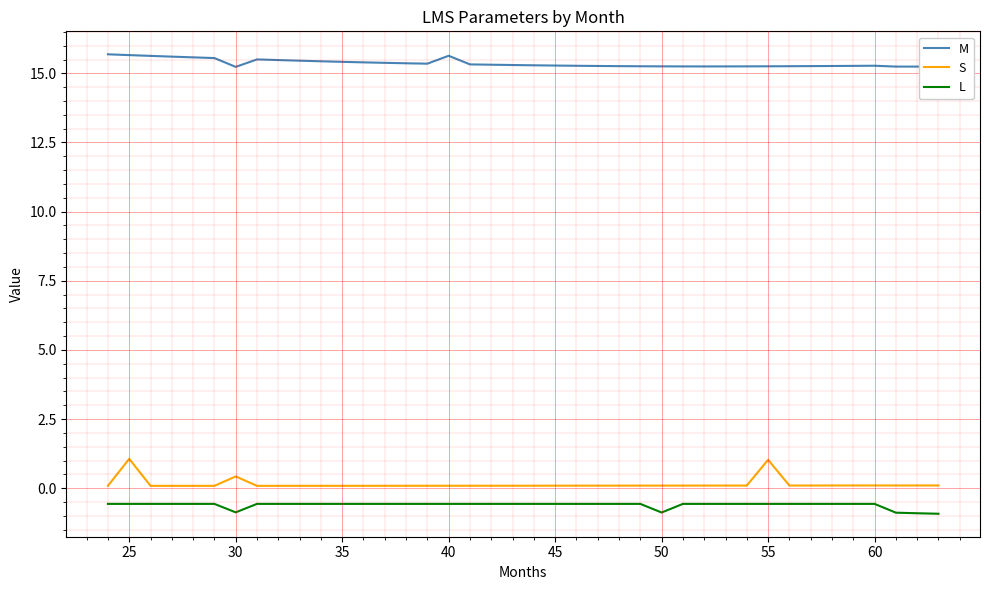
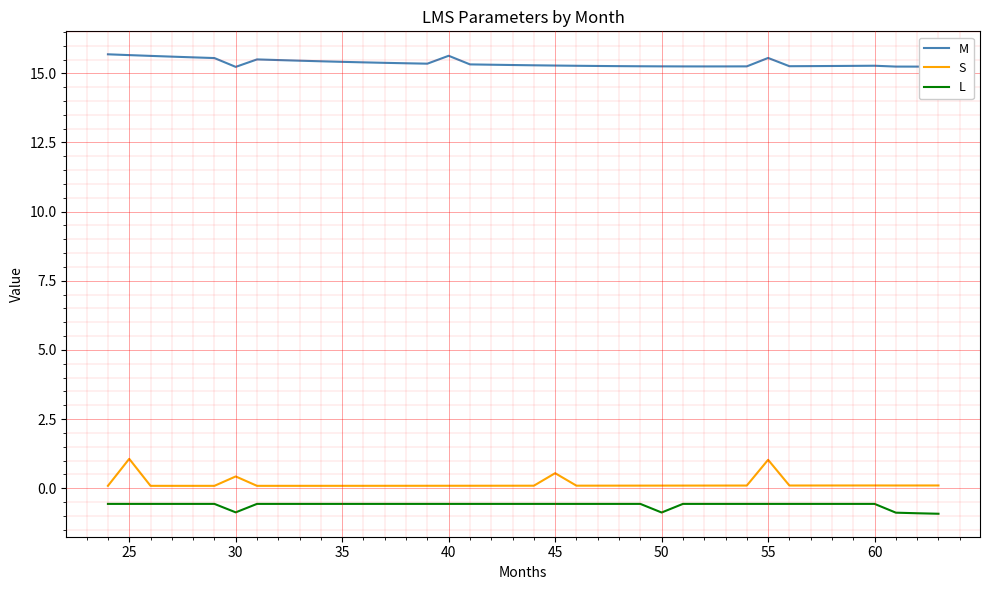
  {
    "M": {
      "25": 15.7,
      "30": 15.2,
      "35": 15.4,
      "40": 15.6,
      "45": 15.3,
      "50": 15.3,
-     "55": 15.3,
+     "55": 15.6,
      "60": 15.3
    },
    "S": {
      "25": 1.1,
      "30": 0.4,
      "35": 0.1,
      "40": 0.1,
-     "45": 0.1,
+     "45": 0.5,
      "50": 0.1,
      "55": 1.0,
      "60": 0.1
    },
    "L": {
      "25": -0.6,
      "30": -0.9,
      "35": -0.6,
      "40": -0.6,
      "45": -0.6,
      "50": -0.9,
      "55": -0.6,
      "60": -0.6
    }
  }
